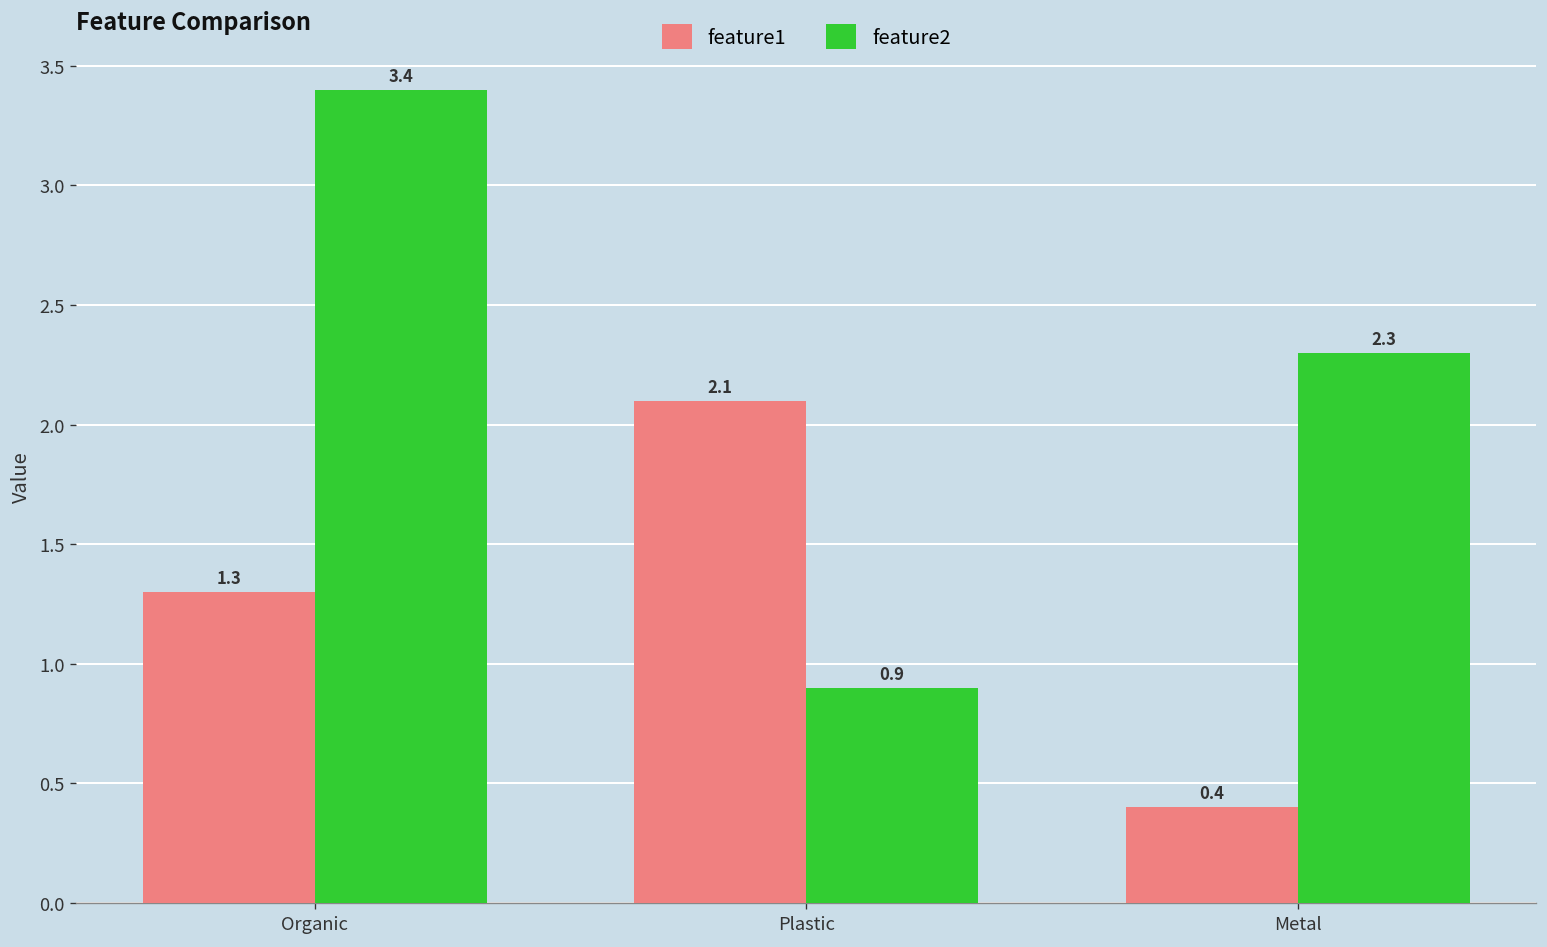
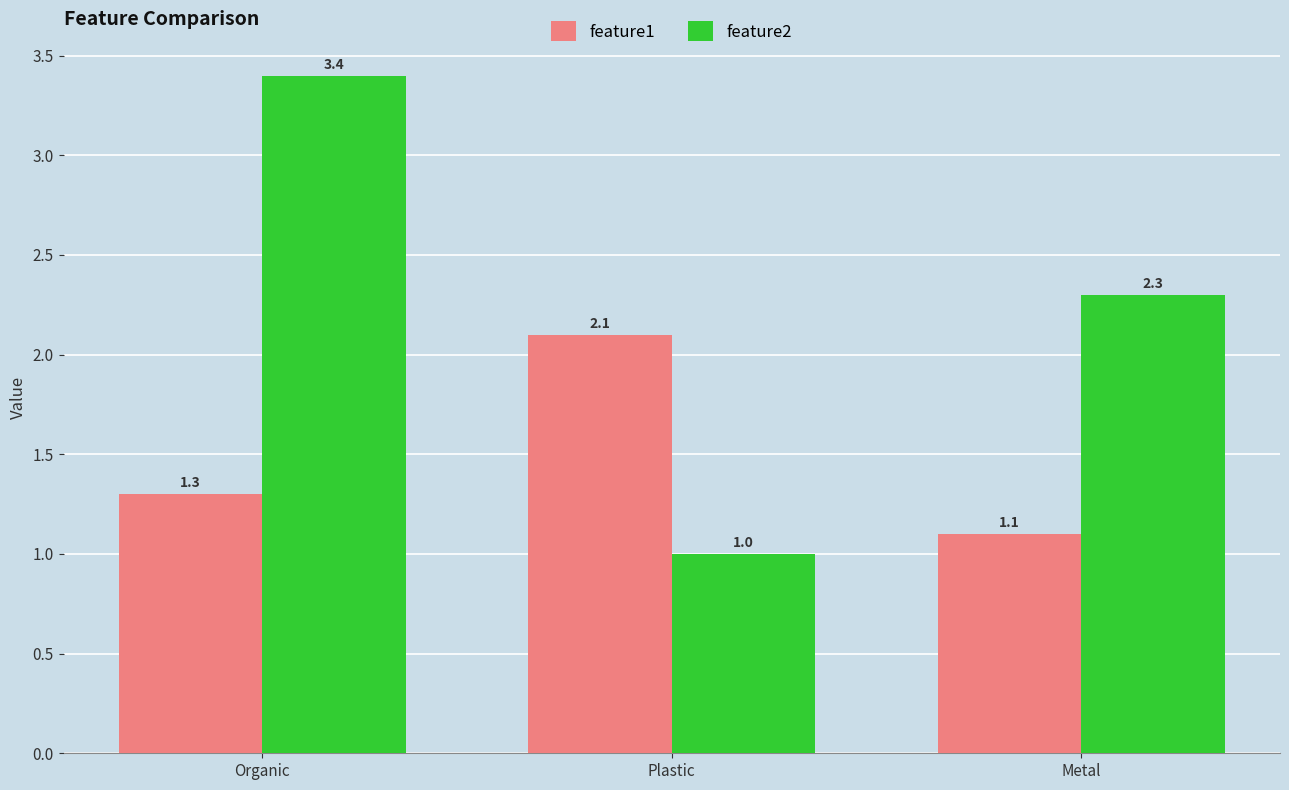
  {
    "feature1": {
      "Organic": 1.3,
      "Plastic": 2.1,
-     "Metal": 0.4
+     "Metal": 1.1
    },
    "feature2": {
      "Organic": 3.4,
-     "Plastic": 0.9,
+     "Plastic": 1.0,
      "Metal": 2.3
    }
  }
